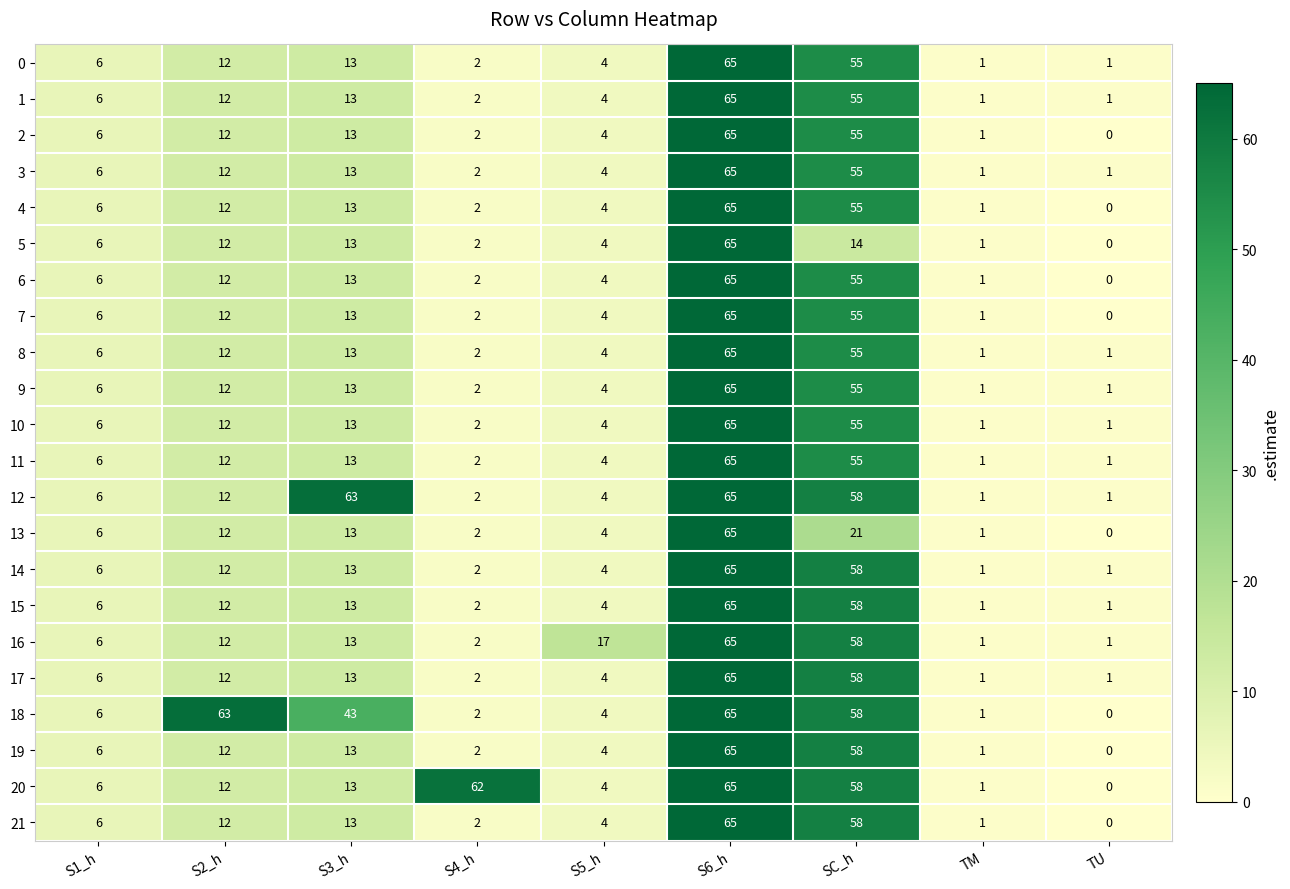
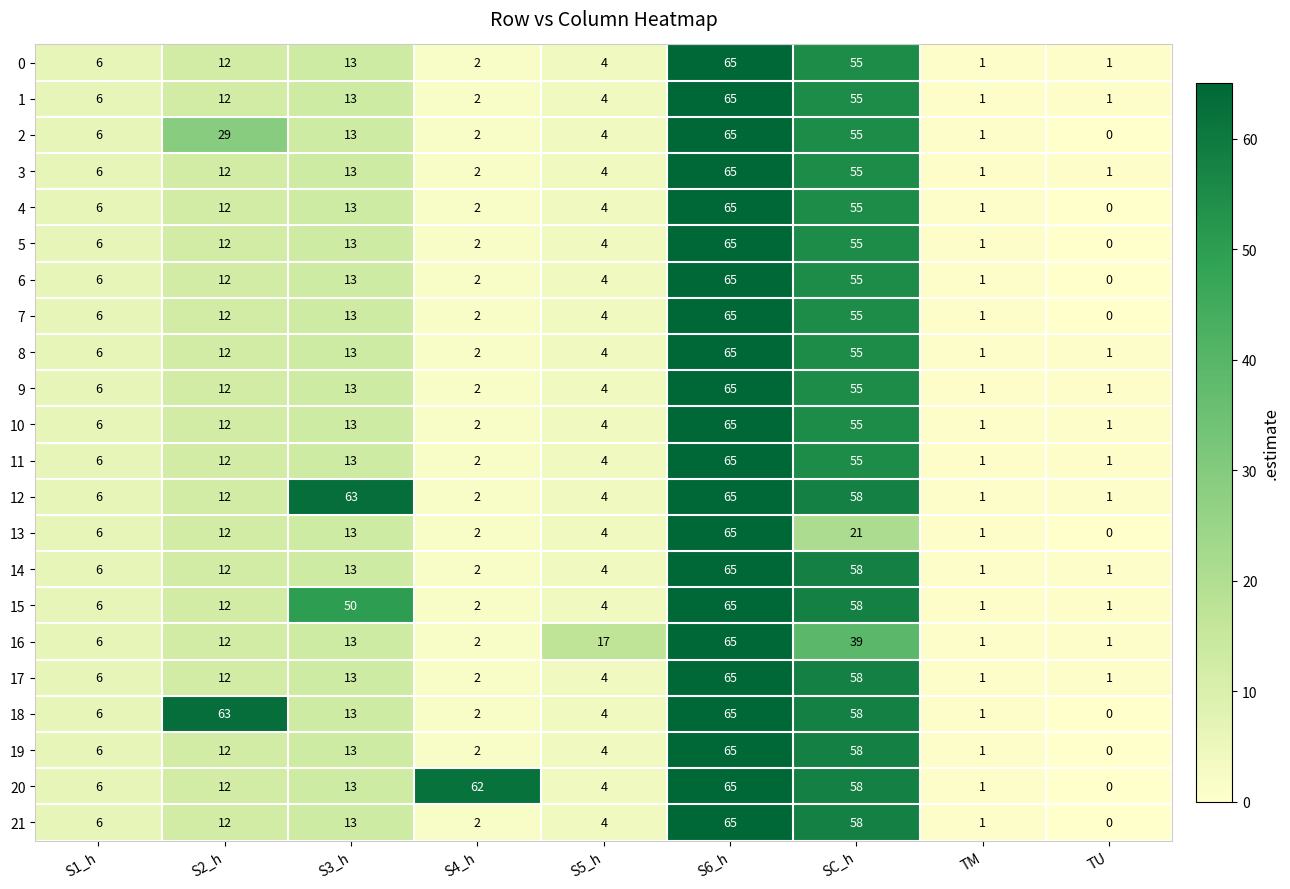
  {
    "0": {
      "S1_h": 6,
      "S2_h": 12,
      "S3_h": 13,
      "S4_h": 2,
      "S5_h": 4,
      "S6_h": 65,
      "SC_h": 55,
      "TM": 1,
      "TU": 1
    },
    "1": {
      "S1_h": 6,
      "S2_h": 12,
      "S3_h": 13,
      "S4_h": 2,
      "S5_h": 4,
      "S6_h": 65,
      "SC_h": 55,
      "TM": 1,
      "TU": 1
    },
    "2": {
      "S1_h": 6,
-     "S2_h": 12,
+     "S2_h": 29,
      "S3_h": 13,
      "S4_h": 2,
      "S5_h": 4,
      "S6_h": 65,
      "SC_h": 55,
      "TM": 1,
      "TU": 0
    },
    "3": {
      "S1_h": 6,
      "S2_h": 12,
      "S3_h": 13,
      "S4_h": 2,
      "S5_h": 4,
      "S6_h": 65,
      "SC_h": 55,
      "TM": 1,
      "TU": 1
    },
    "4": {
      "S1_h": 6,
      "S2_h": 12,
      "S3_h": 13,
      "S4_h": 2,
      "S5_h": 4,
      "S6_h": 65,
      "SC_h": 55,
      "TM": 1,
      "TU": 0
    },
    "5": {
      "S1_h": 6,
      "S2_h": 12,
      "S3_h": 13,
      "S4_h": 2,
      "S5_h": 4,
      "S6_h": 65,
-     "SC_h": 14,
+     "SC_h": 55,
      "TM": 1,
      "TU": 0
    },
    "6": {
      "S1_h": 6,
      "S2_h": 12,
      "S3_h": 13,
      "S4_h": 2,
      "S5_h": 4,
      "S6_h": 65,
      "SC_h": 55,
      "TM": 1,
      "TU": 0
    },
    "7": {
      "S1_h": 6,
      "S2_h": 12,
      "S3_h": 13,
      "S4_h": 2,
      "S5_h": 4,
      "S6_h": 65,
      "SC_h": 55,
      "TM": 1,
      "TU": 0
    },
    "8": {
      "S1_h": 6,
      "S2_h": 12,
      "S3_h": 13,
      "S4_h": 2,
      "S5_h": 4,
      "S6_h": 65,
      "SC_h": 55,
      "TM": 1,
      "TU": 1
    },
    "9": {
      "S1_h": 6,
      "S2_h": 12,
      "S3_h": 13,
      "S4_h": 2,
      "S5_h": 4,
      "S6_h": 65,
      "SC_h": 55,
      "TM": 1,
      "TU": 1
    },
    "10": {
      "S1_h": 6,
      "S2_h": 12,
      "S3_h": 13,
      "S4_h": 2,
      "S5_h": 4,
      "S6_h": 65,
      "SC_h": 55,
      "TM": 1,
      "TU": 1
    },
    "11": {
      "S1_h": 6,
      "S2_h": 12,
      "S3_h": 13,
      "S4_h": 2,
      "S5_h": 4,
      "S6_h": 65,
      "SC_h": 55,
      "TM": 1,
      "TU": 1
    },
    "12": {
      "S1_h": 6,
      "S2_h": 12,
      "S3_h": 63,
      "S4_h": 2,
      "S5_h": 4,
      "S6_h": 65,
      "SC_h": 58,
      "TM": 1,
      "TU": 1
    },
    "13": {
      "S1_h": 6,
      "S2_h": 12,
      "S3_h": 13,
      "S4_h": 2,
      "S5_h": 4,
      "S6_h": 65,
      "SC_h": 21,
      "TM": 1,
      "TU": 0
    },
    "14": {
      "S1_h": 6,
      "S2_h": 12,
      "S3_h": 13,
      "S4_h": 2,
      "S5_h": 4,
      "S6_h": 65,
      "SC_h": 58,
      "TM": 1,
      "TU": 1
    },
    "15": {
      "S1_h": 6,
      "S2_h": 12,
-     "S3_h": 13,
+     "S3_h": 50,
      "S4_h": 2,
      "S5_h": 4,
      "S6_h": 65,
      "SC_h": 58,
      "TM": 1,
      "TU": 1
    },
    "16": {
      "S1_h": 6,
      "S2_h": 12,
      "S3_h": 13,
      "S4_h": 2,
      "S5_h": 17,
      "S6_h": 65,
-     "SC_h": 58,
+     "SC_h": 39,
      "TM": 1,
      "TU": 1
    },
    "17": {
      "S1_h": 6,
      "S2_h": 12,
      "S3_h": 13,
      "S4_h": 2,
      "S5_h": 4,
      "S6_h": 65,
      "SC_h": 58,
      "TM": 1,
      "TU": 1
    },
    "18": {
      "S1_h": 6,
      "S2_h": 63,
-     "S3_h": 43,
+     "S3_h": 13,
      "S4_h": 2,
      "S5_h": 4,
      "S6_h": 65,
      "SC_h": 58,
      "TM": 1,
      "TU": 0
    },
    "19": {
      "S1_h": 6,
      "S2_h": 12,
      "S3_h": 13,
      "S4_h": 2,
      "S5_h": 4,
      "S6_h": 65,
      "SC_h": 58,
      "TM": 1,
      "TU": 0
    },
    "20": {
      "S1_h": 6,
      "S2_h": 12,
      "S3_h": 13,
      "S4_h": 62,
      "S5_h": 4,
      "S6_h": 65,
      "SC_h": 58,
      "TM": 1,
      "TU": 0
    },
    "21": {
      "S1_h": 6,
      "S2_h": 12,
      "S3_h": 13,
      "S4_h": 2,
      "S5_h": 4,
      "S6_h": 65,
      "SC_h": 58,
      "TM": 1,
      "TU": 0
    }
  }
